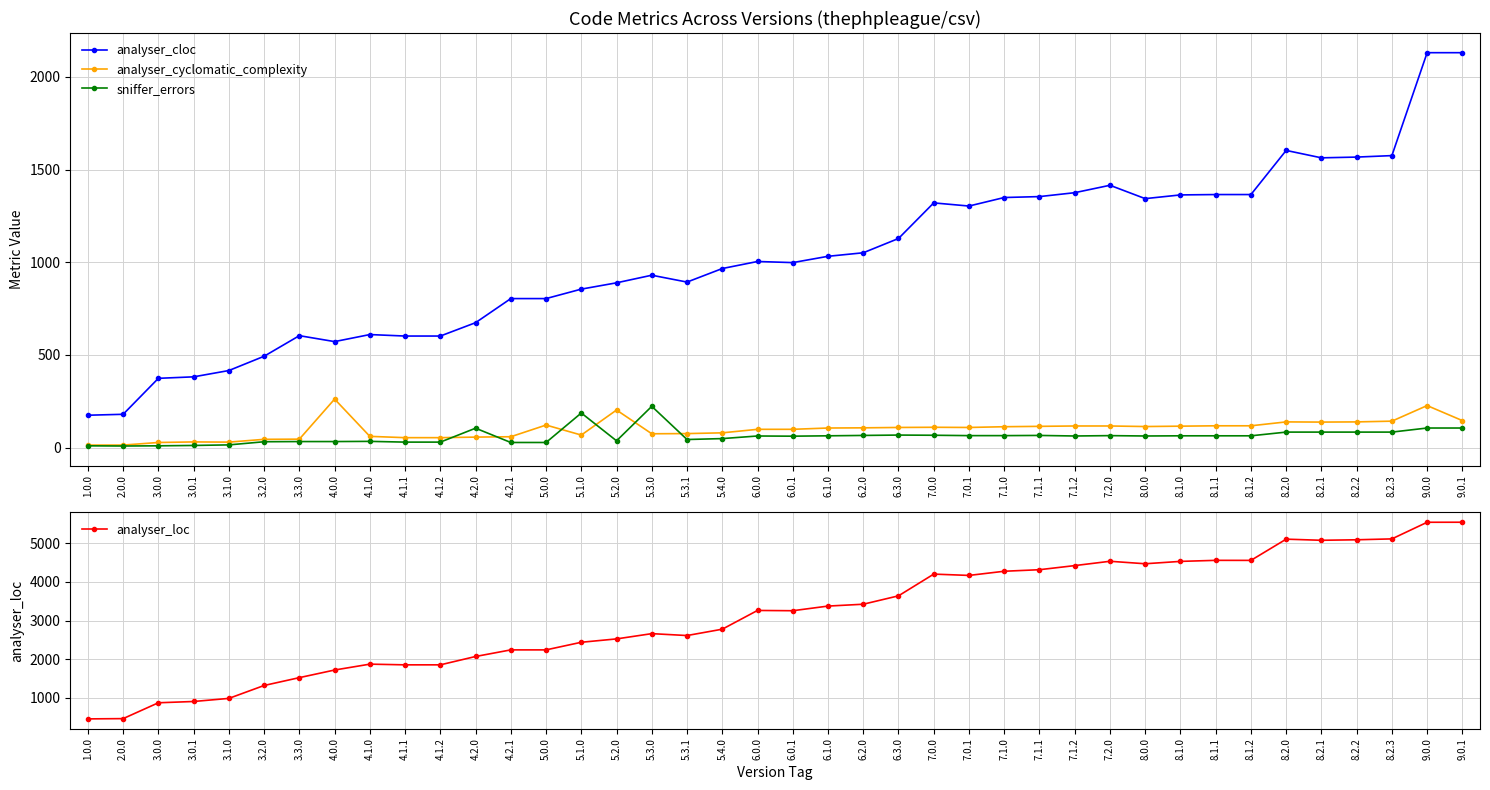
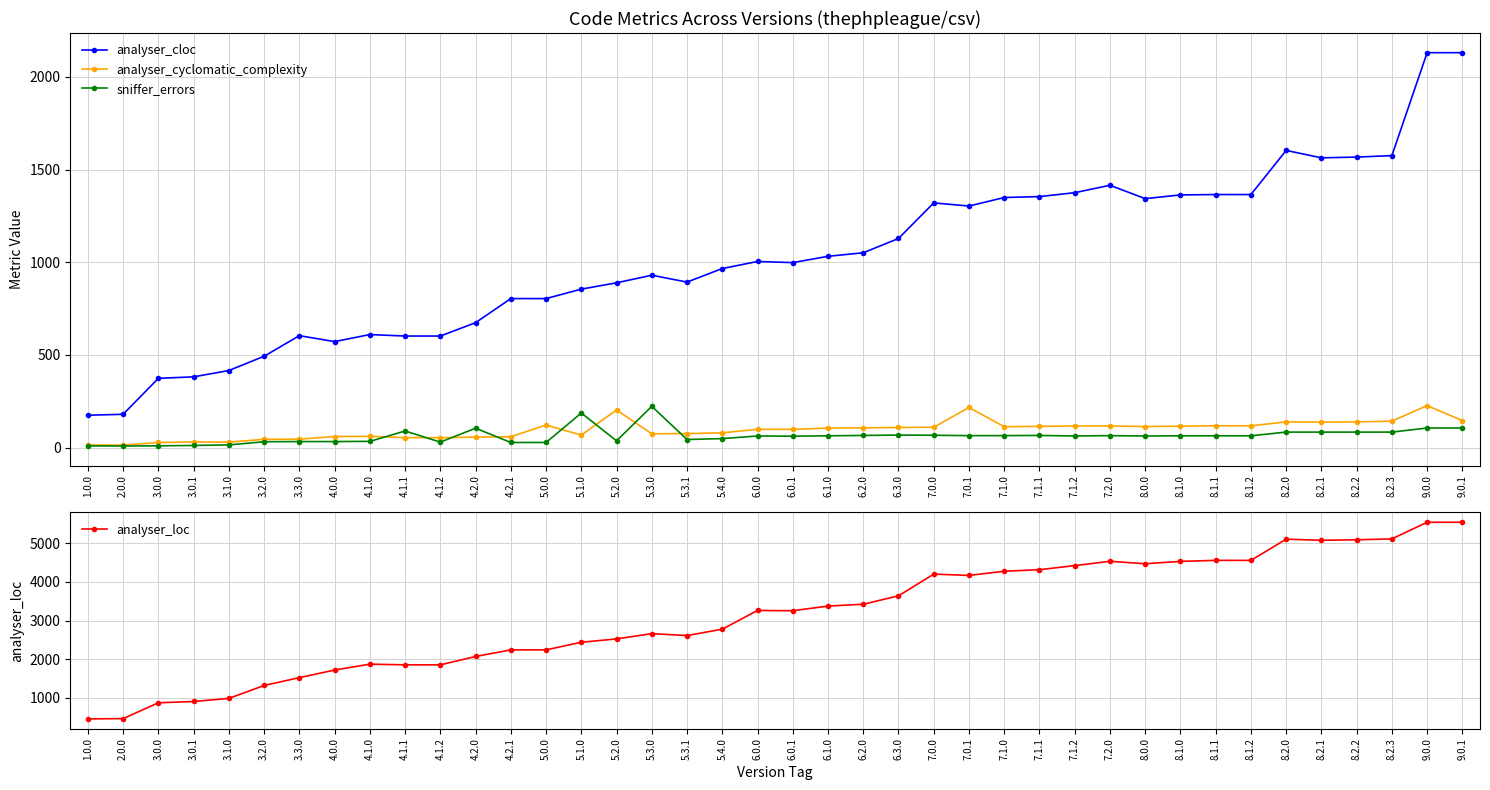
  {
    "Code Metrics Across Versions (thephpleague/csv)": {
      "analyser_cloc": {
        "1.0.0": 180,
        "2.0.0": 180,
        "3.0.0": 370,
        "3.0.1": 380,
        "3.1.0": 420,
        "3.2.0": 490,
        "3.3.0": 600,
        "4.0.0": 570,
        "4.1.0": 610,
        "4.1.1": 600,
        "4.1.2": 600,
        "4.2.0": 670,
        "4.2.1": 800,
        "5.0.0": 800,
        "5.1.0": 860,
        "5.2.0": 890,
        "5.3.0": 930,
        "5.3.1": 890,
        "5.4.0": 970,
        "6.0.0": 1000,
        "6.0.1": 1000,
        "6.1.0": 1030,
        "6.2.0": 1050,
        "6.3.0": 1130,
        "7.0.0": 1320,
        "7.0.1": 1300,
        "7.1.0": 1350,
        "7.1.1": 1350,
        "7.1.2": 1380,
        "7.2.0": 1420,
        "8.0.0": 1340,
        "8.1.0": 1360,
        "8.1.1": 1370,
        "8.1.2": 1370,
        "8.2.0": 1600,
        "8.2.1": 1560,
        "8.2.2": 1570,
        "8.2.3": 1580,
        "9.0.0": 2130,
        "9.0.1": 2130
      },
      "analyser_cyclomatic_complexity": {
        "3.0.0": 30,
        "3.0.1": 30,
        "3.1.0": 30,
-       "4.0.0": 260,
+       "4.0.0": 60,
        "4.1.0": 60,
        "4.1.1": 50,
        "4.1.2": 50,
        "4.2.0": 60,
        "4.2.1": 60,
        "5.0.0": 120,
        "5.1.0": 70,
        "5.2.0": 200,
        "5.3.0": 80,
        "5.3.1": 80,
        "5.4.0": 80,
        "6.0.0": 100,
        "6.0.1": 100,
        "6.1.0": 110,
        "6.2.0": 110,
        "6.3.0": 110,
        "7.0.0": 110,
-       "7.0.1": 110,
+       "7.0.1": 220,
        "7.1.0": 110,
        "7.1.1": 120,
        "7.1.2": 120,
        "7.2.0": 120,
        "8.0.0": 110,
        "8.1.0": 120,
        "8.1.1": 120,
        "8.1.2": 120,
        "8.2.0": 140,
        "8.2.1": 140,
        "8.2.2": 140,
        "8.2.3": 140,
        "9.0.0": 230,
        "9.0.1": 150
      },
      "sniffer_errors": {
        "3.0.0": 10,
        "3.0.1": 10,
        "3.1.0": 20,
        "4.0.0": 30,
        "4.1.0": 30,
-       "4.1.1": 30,
+       "4.1.1": 90,
        "4.1.2": 30,
        "4.2.0": 110,
        "4.2.1": 30,
        "5.0.0": 30,
        "5.1.0": 190,
        "5.2.0": 40,
        "5.3.0": 220,
        "5.3.1": 40,
        "5.4.0": 50,
        "6.0.0": 60,
        "6.0.1": 60,
        "6.1.0": 60,
        "6.2.0": 70,
        "6.3.0": 70,
        "7.0.0": 70,
        "7.0.1": 70,
        "7.1.0": 70,
        "7.1.1": 70,
        "7.1.2": 60,
        "7.2.0": 70,
        "8.0.0": 60,
        "8.1.0": 60,
        "8.1.1": 60,
        "8.1.2": 60,
        "8.2.0": 80,
        "8.2.1": 80,
        "8.2.2": 80,
        "8.2.3": 80,
        "9.0.0": 110,
        "9.0.1": 110
      }
    }
  }
